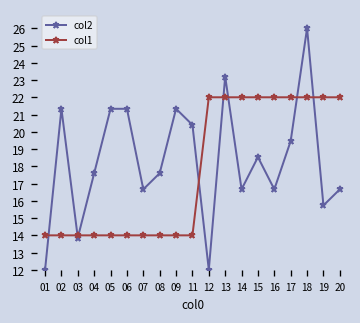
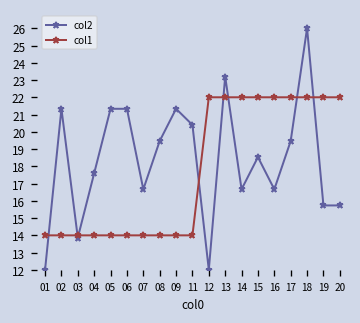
  {
    "col2": {
      "01": 12.0,
      "02": 21.3,
      "04": 17.6,
      "05": 21.3,
      "06": 21.3,
      "07": 16.7,
-     "08": 17.6,
+     "08": 19.5,
      "09": 21.3,
      "11": 20.4,
      "12": 12.0,
      "13": 23.2,
      "14": 16.7,
      "15": 18.5,
      "16": 16.7,
      "17": 19.5,
      "18": 26.0,
      "19": 15.7,
-     "20": 16.7
+     "20": 15.7
    },
    "col1": {
      "01": 14.0,
      "02": 14.0,
      "04": 14.0,
      "05": 14.0,
      "06": 14.0,
      "07": 14.0,
      "08": 14.0,
      "09": 14.0,
      "11": 14.0,
      "12": 22.0,
      "13": 22.0,
      "14": 22.0,
      "15": 22.0,
      "16": 22.0,
      "17": 22.0,
      "18": 22.0,
      "19": 22.0,
      "20": 22.0
    }
  }
